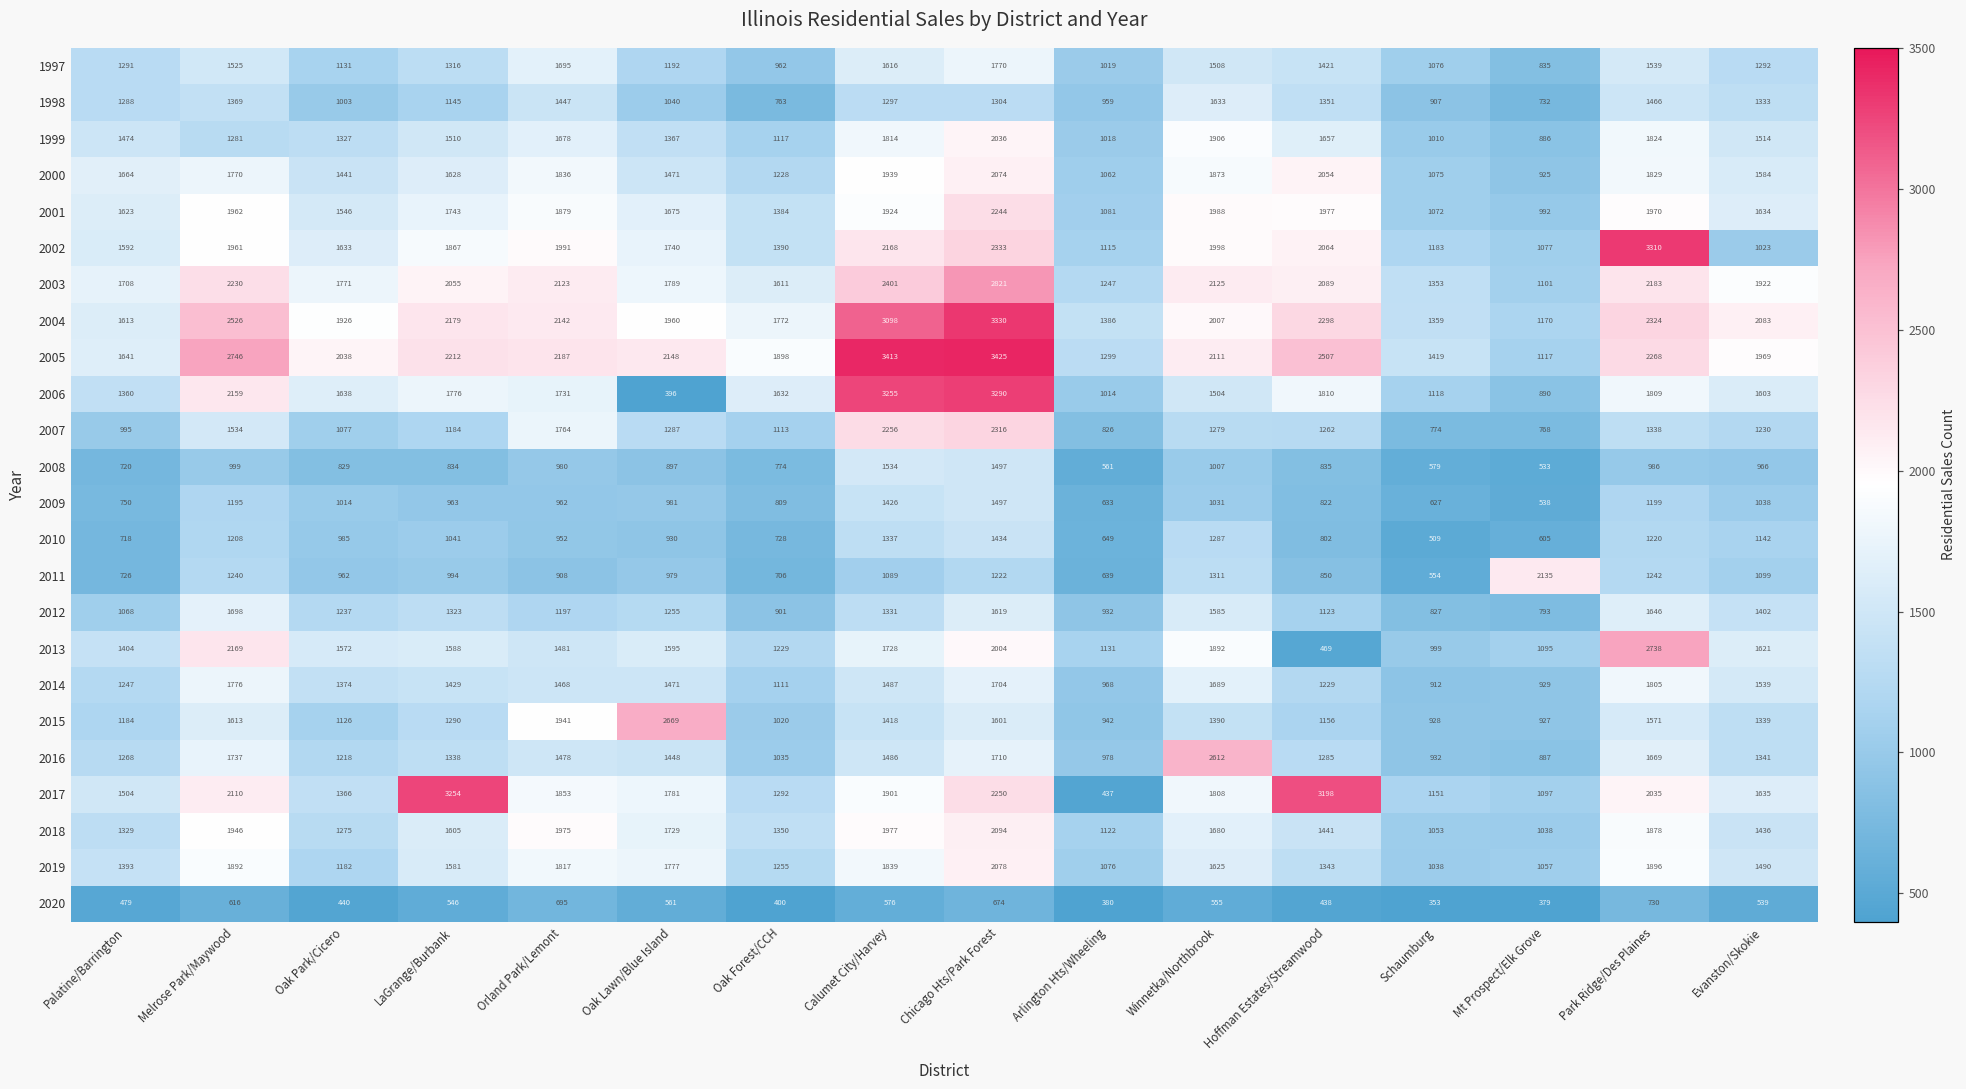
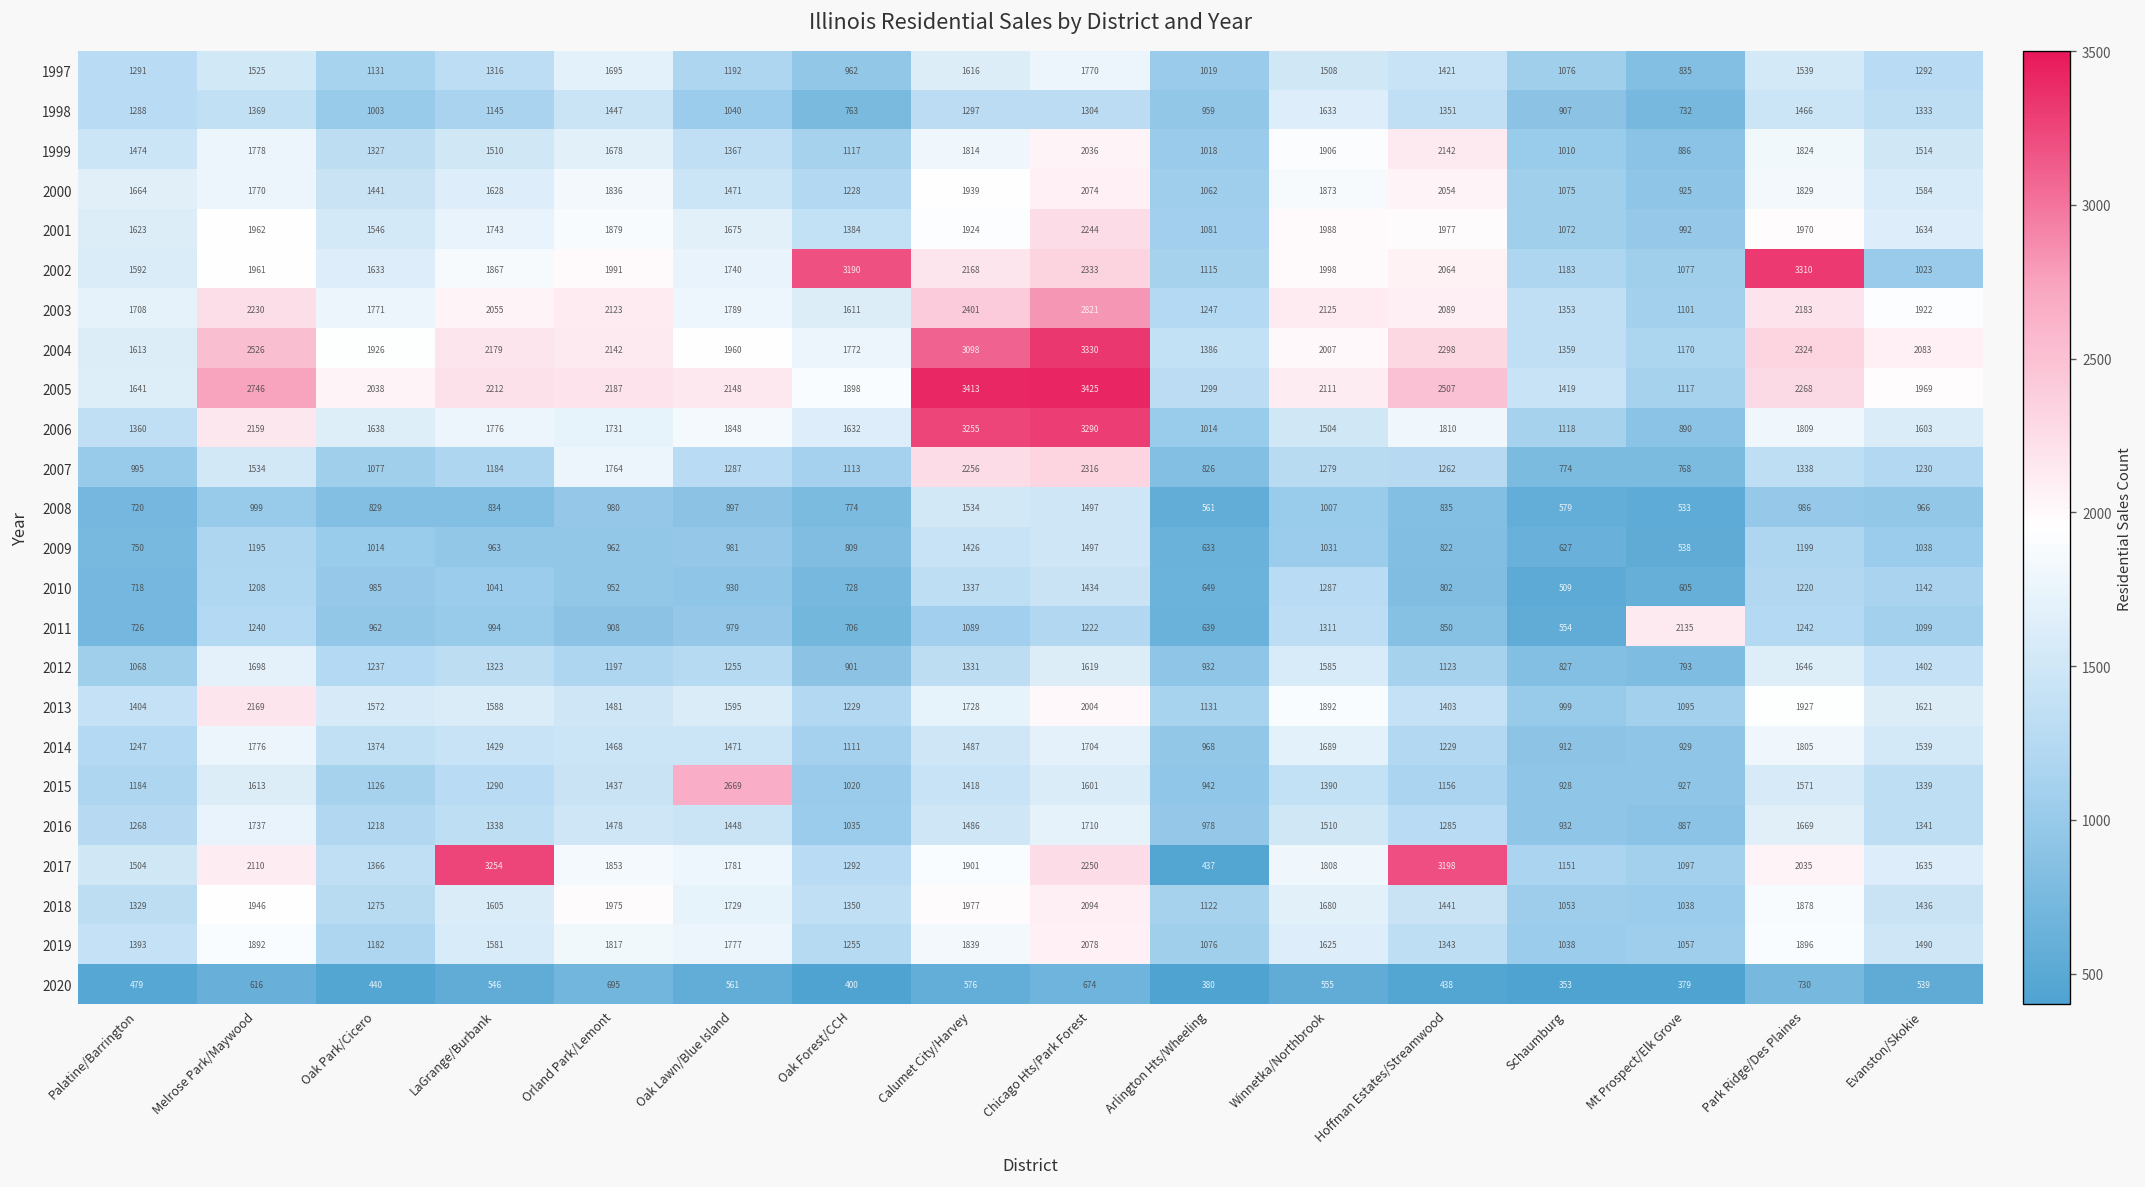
  {
    "1999": {
      "Palatine/Barrington": 1474,
-     "Melrose Park/Maywood": 1281,
+     "Melrose Park/Maywood": 1778,
      "Oak Park/Cicero": 1327,
      "LaGrange/Burbank": 1510,
      "Orland Park/Lemont": 1678,
      "Oak Lawn/Blue Island": 1367,
      "Oak Forest/CCH": 1117,
      "Calumet City/Harvey": 1814,
      "Chicago Hts/Park Forest": 2036,
      "Arlington Hts/Wheeling": 1018,
      "Winnetka/Northbrook": 1906,
-     "Hoffman Estates/Streamwood": 1657,
+     "Hoffman Estates/Streamwood": 2142,
      "Schaumburg": 1010,
      "Mt Prospect/Elk Grove": 886,
      "Park Ridge/Des Plaines": 1824,
      "Evanston/Skokie": 1514
    },
    "2002": {
      "Palatine/Barrington": 1592,
      "Melrose Park/Maywood": 1961,
      "Oak Park/Cicero": 1633,
      "LaGrange/Burbank": 1867,
      "Orland Park/Lemont": 1991,
      "Oak Lawn/Blue Island": 1740,
-     "Oak Forest/CCH": 1390,
+     "Oak Forest/CCH": 3190,
      "Calumet City/Harvey": 2168,
      "Chicago Hts/Park Forest": 2333,
      "Arlington Hts/Wheeling": 1115,
      "Winnetka/Northbrook": 1998,
      "Hoffman Estates/Streamwood": 2064,
      "Schaumburg": 1183,
      "Mt Prospect/Elk Grove": 1077,
      "Park Ridge/Des Plaines": 3310,
      "Evanston/Skokie": 1023
    },
    "2006": {
      "Palatine/Barrington": 1360,
      "Melrose Park/Maywood": 2159,
      "Oak Park/Cicero": 1638,
      "LaGrange/Burbank": 1776,
      "Orland Park/Lemont": 1731,
-     "Oak Lawn/Blue Island": 396,
+     "Oak Lawn/Blue Island": 1848,
      "Oak Forest/CCH": 1632,
      "Calumet City/Harvey": 3255,
      "Chicago Hts/Park Forest": 3290,
      "Arlington Hts/Wheeling": 1014,
      "Winnetka/Northbrook": 1504,
      "Hoffman Estates/Streamwood": 1810,
      "Schaumburg": 1118,
      "Mt Prospect/Elk Grove": 890,
      "Park Ridge/Des Plaines": 1809,
      "Evanston/Skokie": 1603
    },
    "2013": {
      "Palatine/Barrington": 1404,
      "Melrose Park/Maywood": 2169,
      "Oak Park/Cicero": 1572,
      "LaGrange/Burbank": 1588,
      "Orland Park/Lemont": 1481,
      "Oak Lawn/Blue Island": 1595,
      "Oak Forest/CCH": 1229,
      "Calumet City/Harvey": 1728,
      "Chicago Hts/Park Forest": 2004,
      "Arlington Hts/Wheeling": 1131,
      "Winnetka/Northbrook": 1892,
-     "Hoffman Estates/Streamwood": 469,
+     "Hoffman Estates/Streamwood": 1403,
      "Schaumburg": 999,
      "Mt Prospect/Elk Grove": 1095,
-     "Park Ridge/Des Plaines": 2738,
+     "Park Ridge/Des Plaines": 1927,
      "Evanston/Skokie": 1621
    },
    "2015": {
      "Palatine/Barrington": 1184,
      "Melrose Park/Maywood": 1613,
      "Oak Park/Cicero": 1126,
      "LaGrange/Burbank": 1290,
-     "Orland Park/Lemont": 1941,
+     "Orland Park/Lemont": 1437,
      "Oak Lawn/Blue Island": 2669,
      "Oak Forest/CCH": 1020,
      "Calumet City/Harvey": 1418,
      "Chicago Hts/Park Forest": 1601,
      "Arlington Hts/Wheeling": 942,
      "Winnetka/Northbrook": 1390,
      "Hoffman Estates/Streamwood": 1156,
      "Schaumburg": 928,
      "Mt Prospect/Elk Grove": 927,
      "Park Ridge/Des Plaines": 1571,
      "Evanston/Skokie": 1339
    },
    "2016": {
      "Palatine/Barrington": 1268,
      "Melrose Park/Maywood": 1737,
      "Oak Park/Cicero": 1218,
      "LaGrange/Burbank": 1338,
      "Orland Park/Lemont": 1478,
      "Oak Lawn/Blue Island": 1448,
      "Oak Forest/CCH": 1035,
      "Calumet City/Harvey": 1486,
      "Chicago Hts/Park Forest": 1710,
      "Arlington Hts/Wheeling": 978,
-     "Winnetka/Northbrook": 2612,
+     "Winnetka/Northbrook": 1510,
      "Hoffman Estates/Streamwood": 1285,
      "Schaumburg": 932,
      "Mt Prospect/Elk Grove": 887,
      "Park Ridge/Des Plaines": 1669,
      "Evanston/Skokie": 1341
    }
  }
